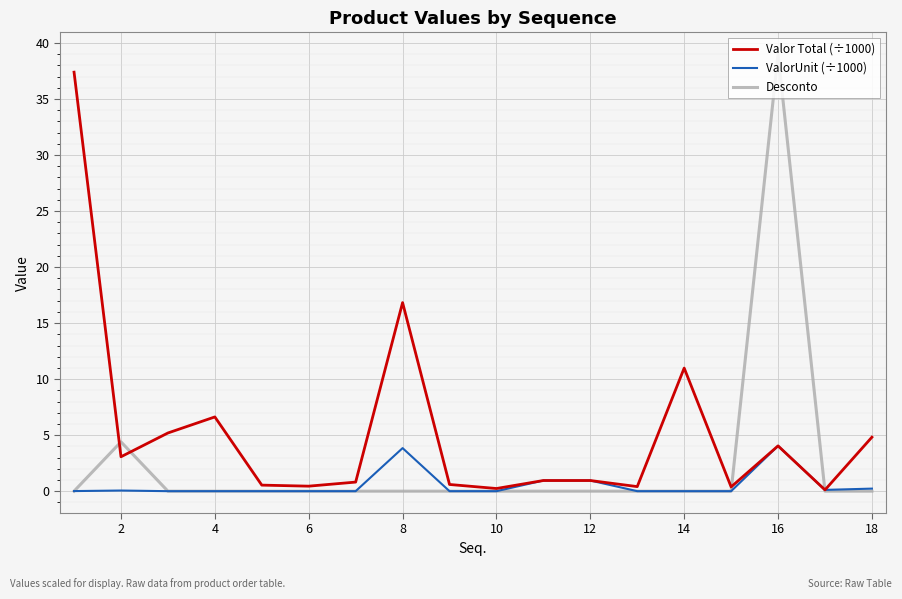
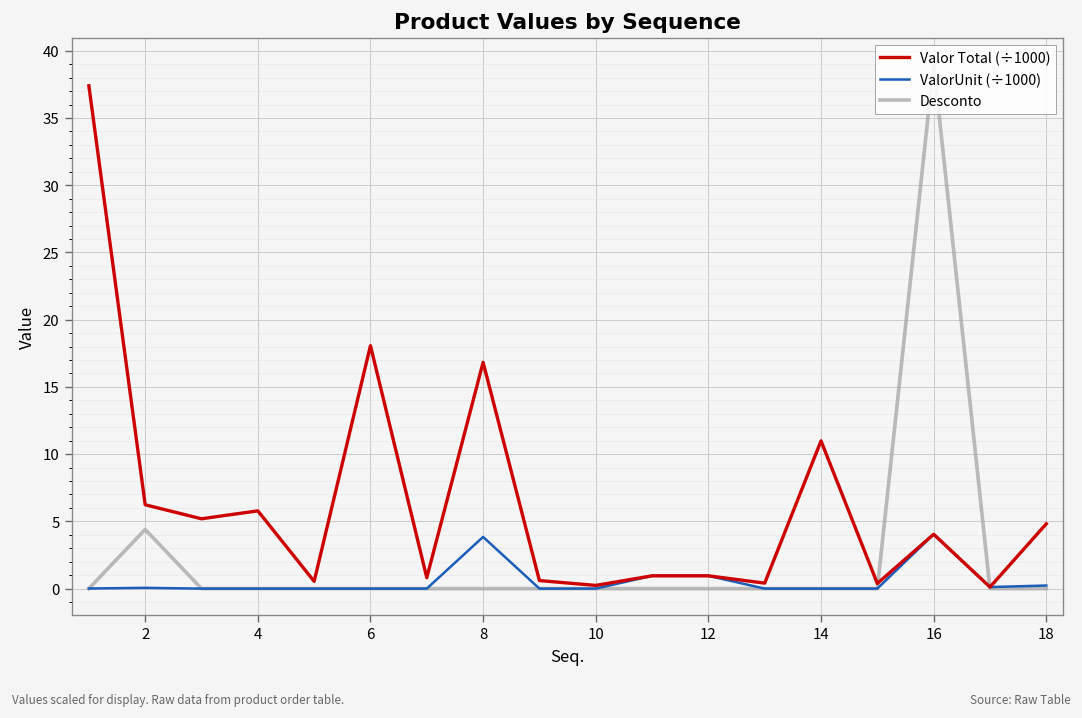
  {
    "Valor Total (÷1000)": {
-     "2": 3.1,
-     "4": 6.6,
-     "6": 0.4,
+     "2": 6.2,
+     "4": 5.8,
+     "6": 18.1,
      "8": 16.8,
      "10": 0.2,
      "14": 11.0,
      "18": 4.8
    },
    "ValorUnit (÷1000)": {
      "2": 0.1,
      "8": 3.8,
      "18": 0.2
    },
    "Desconto": {
      "2": 4.4,
      "8": 0.0,
      "12": 0.0,
      "18": 0.0
    }
  }
